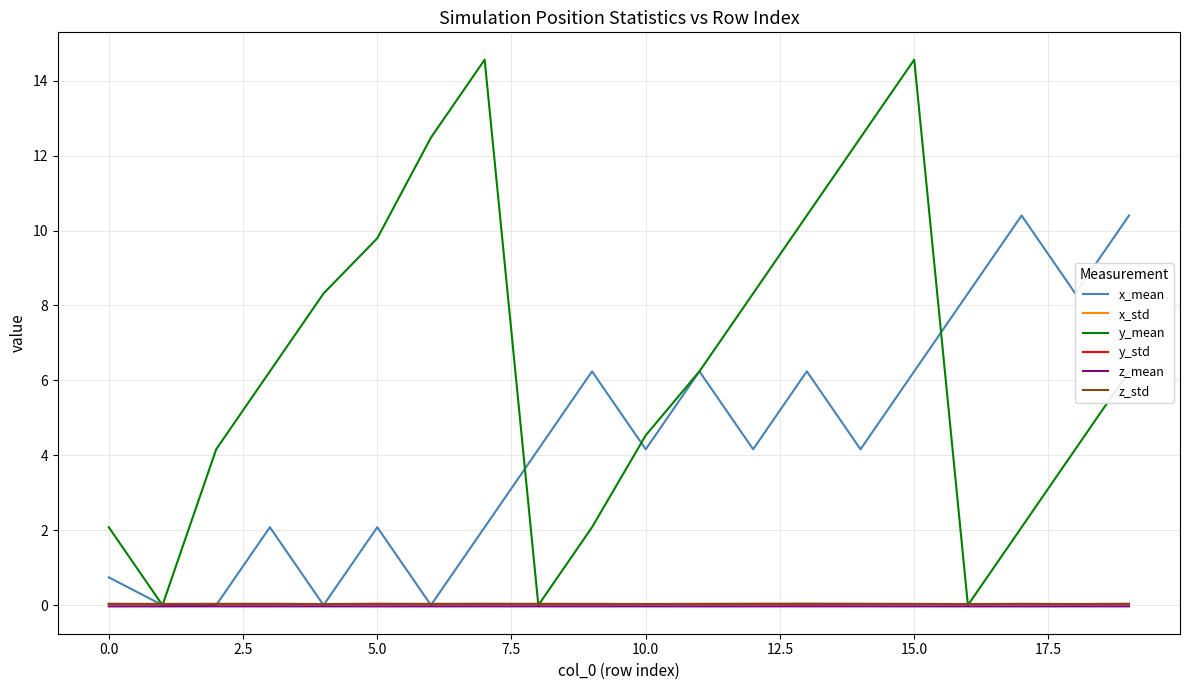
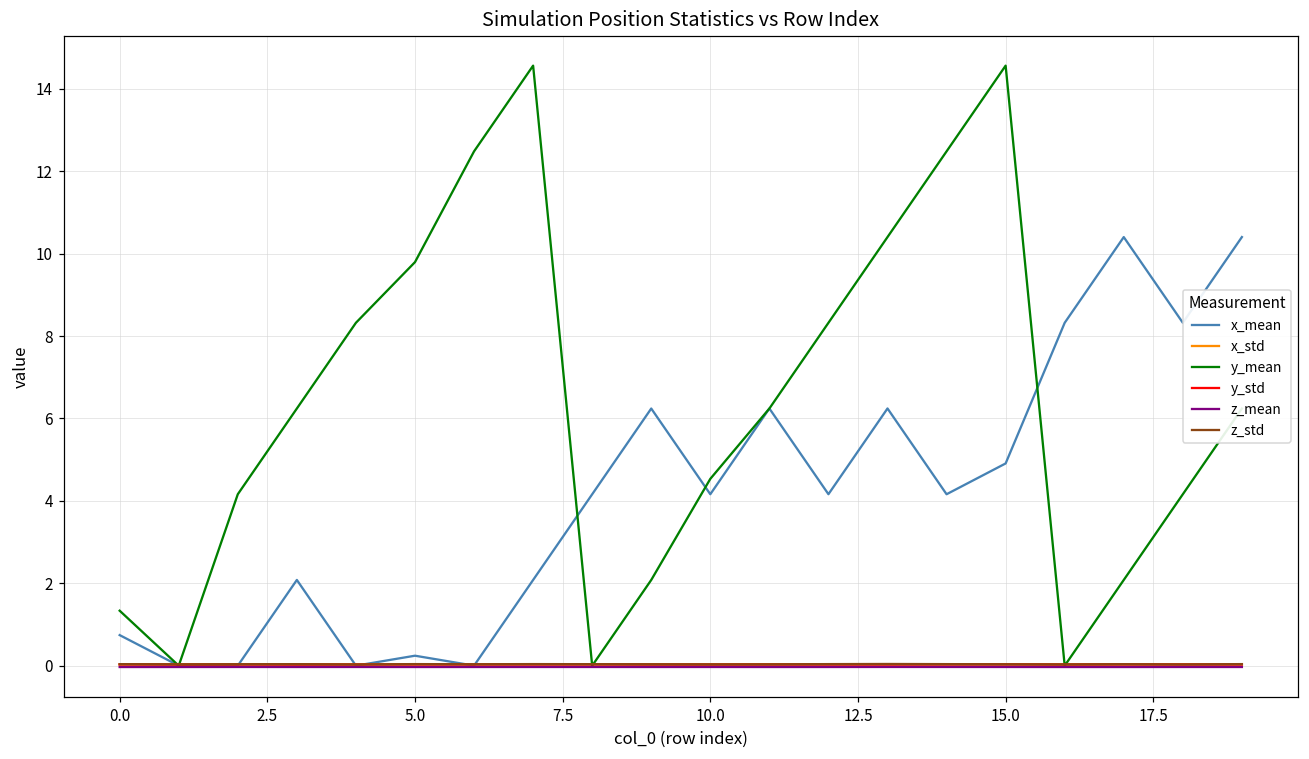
  {
    "x_mean": {
      "0.0": 0.7,
-     "5.0": 2.1,
+     "5.0": 0.2,
      "10.0": 4.2,
-     "15.0": 6.2
+     "15.0": 4.9
    },
    "y_mean": {
-     "0.0": 2.1,
+     "0.0": 1.3,
      "5.0": 9.8,
      "10.0": 4.5,
      "15.0": 14.6
    },
    "z_std": {
      "0.0": 0.0,
      "5.0": 0.0
    }
  }
